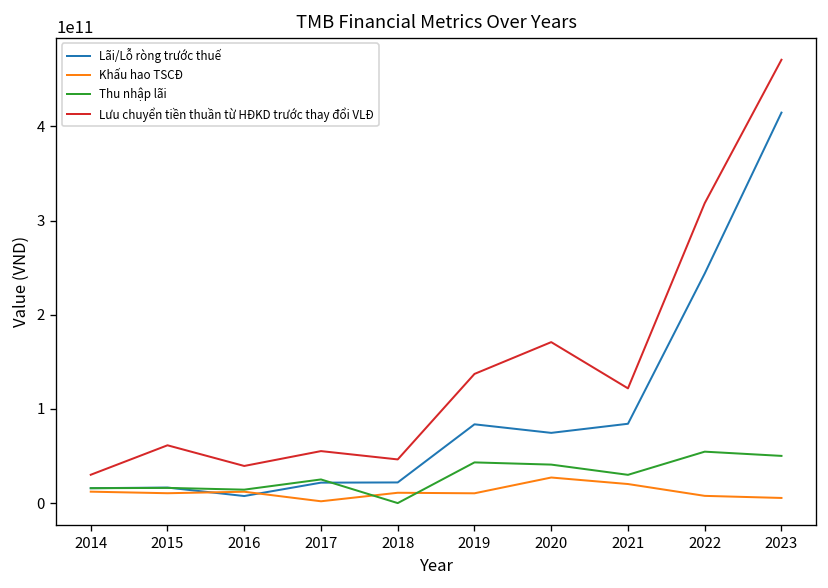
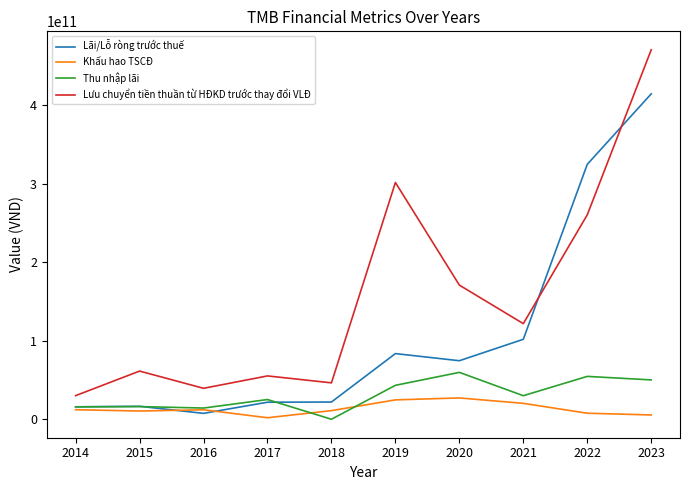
  {
    "Lãi/Lỗ ròng trước thuế": {
      "2016": 10000000000,
      "2017": 20000000000,
      "2018": 20000000000,
      "2019": 80000000000,
      "2020": 70000000000,
-     "2021": 80000000000,
-     "2022": 240000000000,
+     "2021": 100000000000,
+     "2022": 320000000000,
      "2023": 410000000000
    },
    "Khấu hao TSCĐ": {
      "2014": 10000000000,
      "2015": 10000000000,
      "2017": 0,
      "2018": 10000000000,
-     "2019": 10000000000,
+     "2019": 20000000000,
      "2020": 30000000000,
      "2021": 20000000000,
      "2022": 10000000000,
      "2023": 10000000000
    },
    "Thu nhập lãi": {
      "2017": 30000000000,
      "2018": 0,
      "2019": 40000000000,
-     "2020": 40000000000,
+     "2020": 60000000000,
      "2021": 30000000000,
      "2022": 50000000000,
      "2023": 50000000000
    },
    "Lưu chuyển tiền thuần từ HĐKD trước thay đổi VLĐ": {
      "2014": 30000000000,
      "2015": 60000000000,
      "2016": 40000000000,
      "2017": 60000000000,
      "2018": 50000000000,
-     "2019": 140000000000,
+     "2019": 300000000000,
      "2020": 170000000000,
      "2021": 120000000000,
-     "2022": 320000000000,
+     "2022": 260000000000,
      "2023": 470000000000
    }
  }
